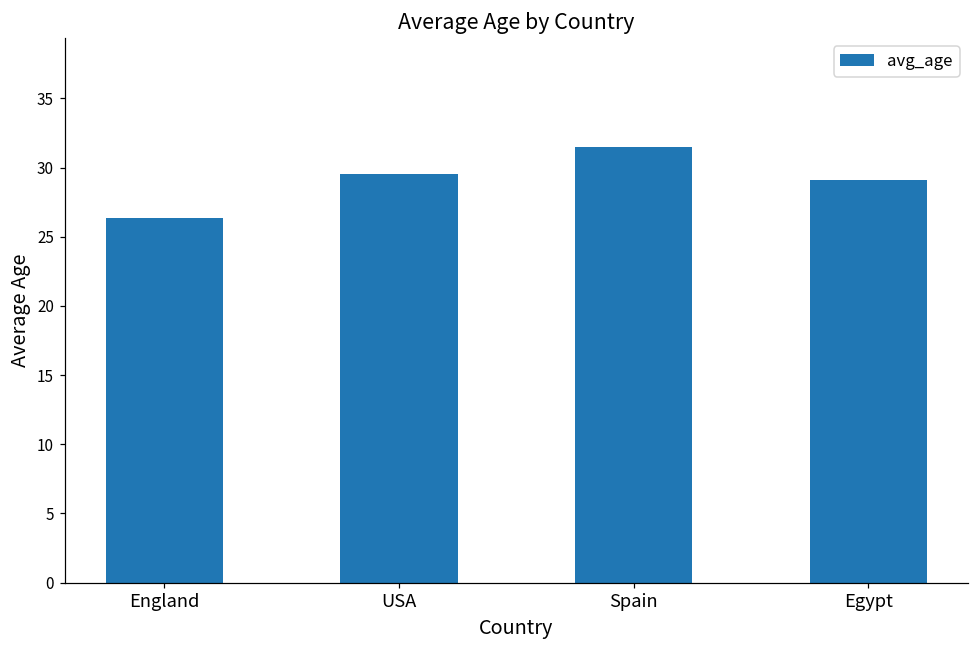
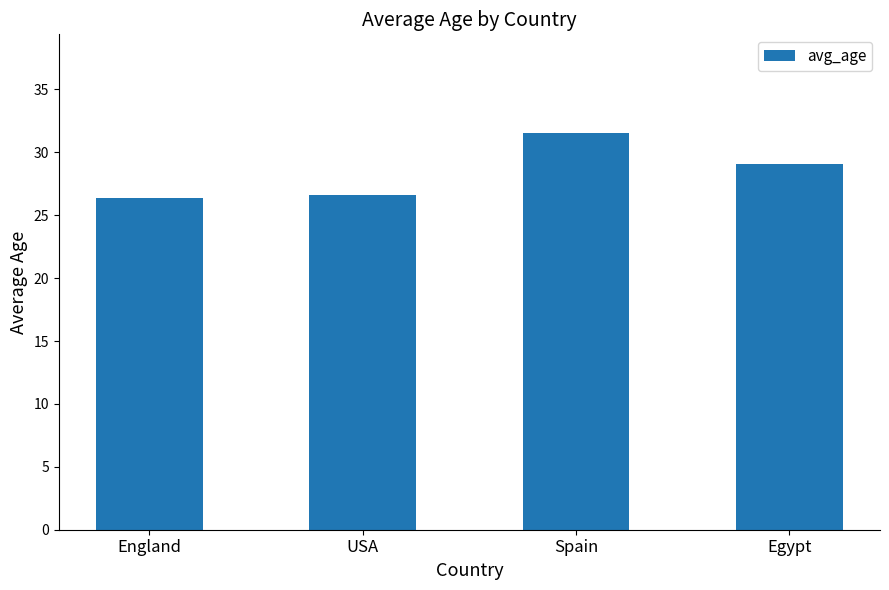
  {
    "England": 26.3,
-   "USA": 29.5,
+   "USA": 26.6,
    "Spain": 31.5,
    "Egypt": 29.1
  }
